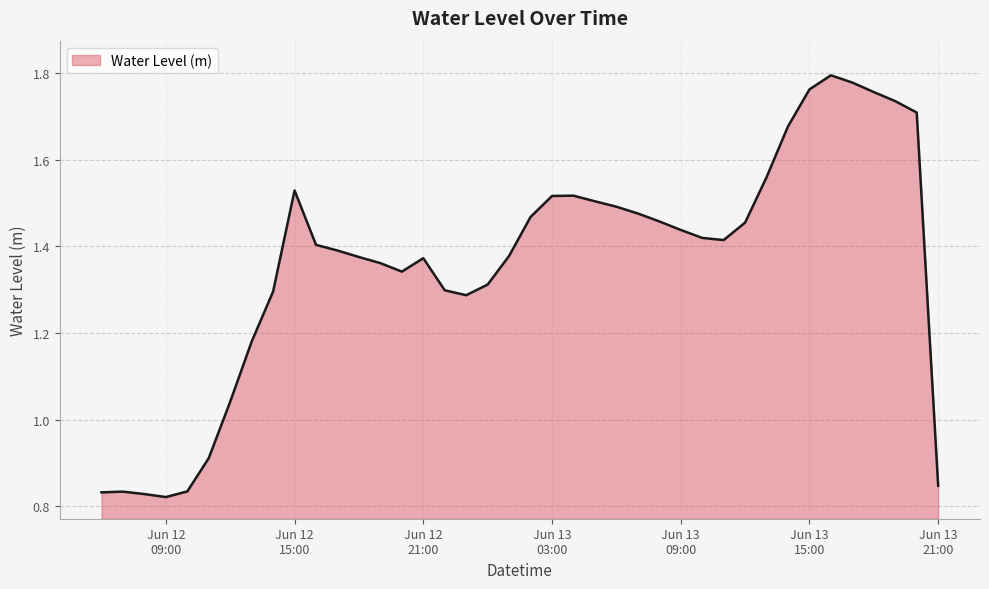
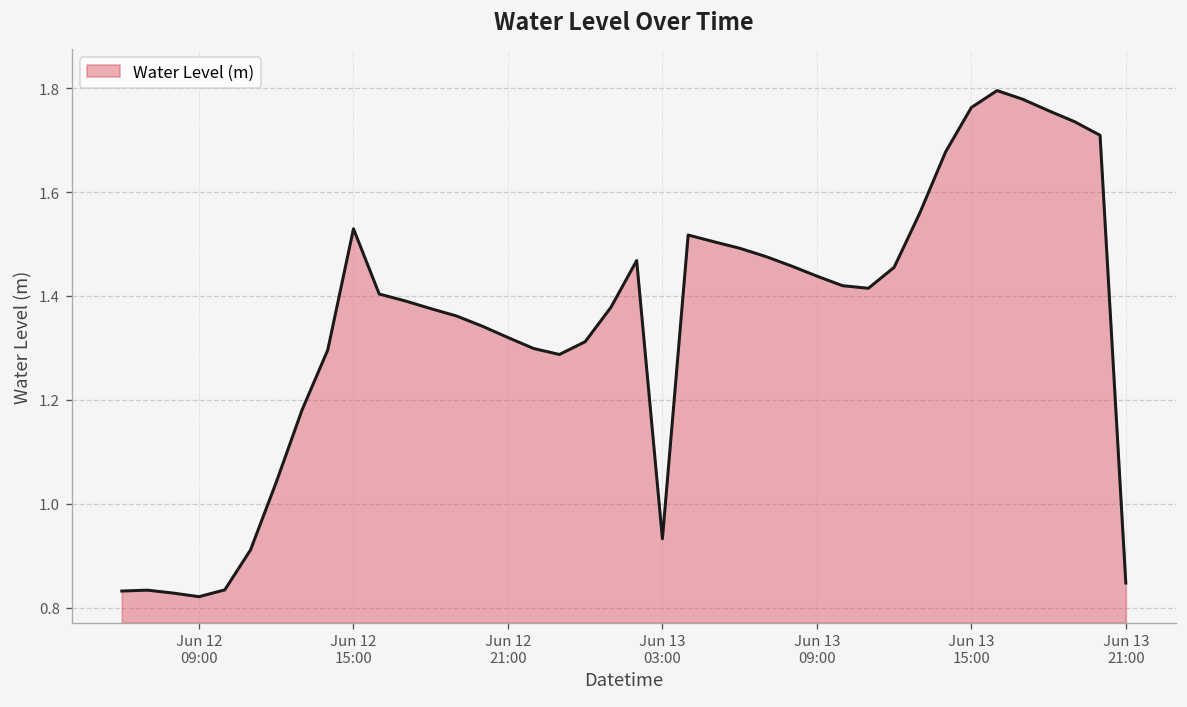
  {
    "Jun 12 09:00": 0.82,
    "Jun 12 15:00": 1.53,
-   "Jun 12 21:00": 1.37,
-   "Jun 13 03:00": 1.52,
+   "Jun 12 21:00": 1.32,
+   "Jun 13 03:00": 0.93,
    "Jun 13 09:00": 1.44,
    "Jun 13 15:00": 1.76,
    "Jun 13 21:00": 0.85
  }
